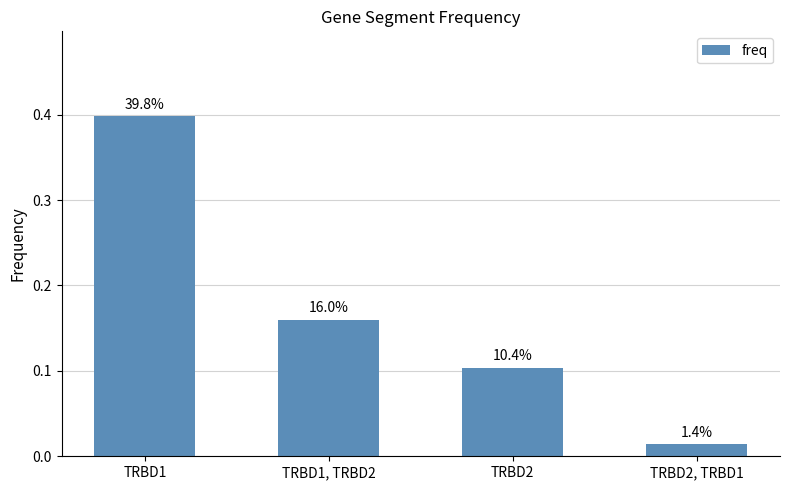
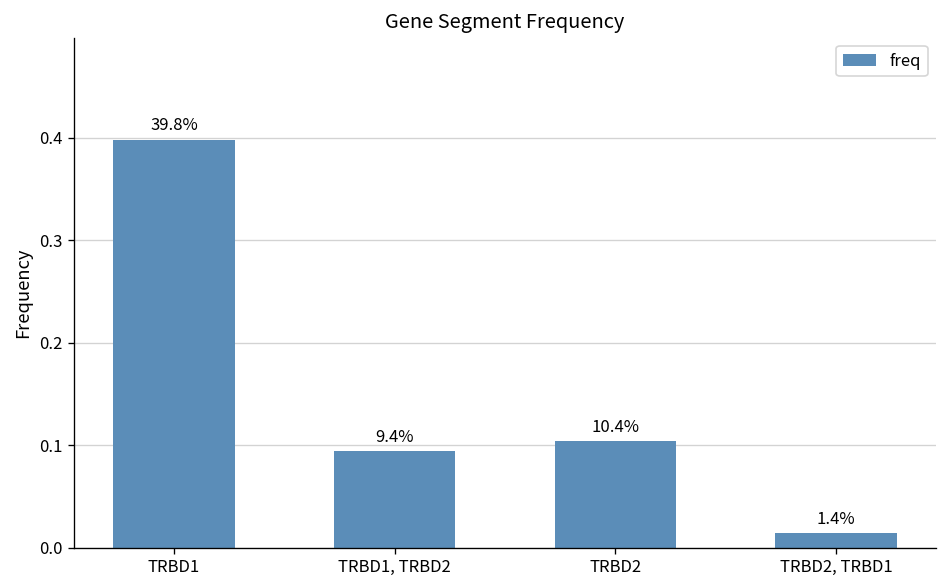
  {
    "TRBD1": "39.8%",
-   "TRBD1, TRBD2": "16.0%",
+   "TRBD1, TRBD2": "9.4%",
    "TRBD2": "10.4%",
    "TRBD2, TRBD1": "1.4%"
  }
